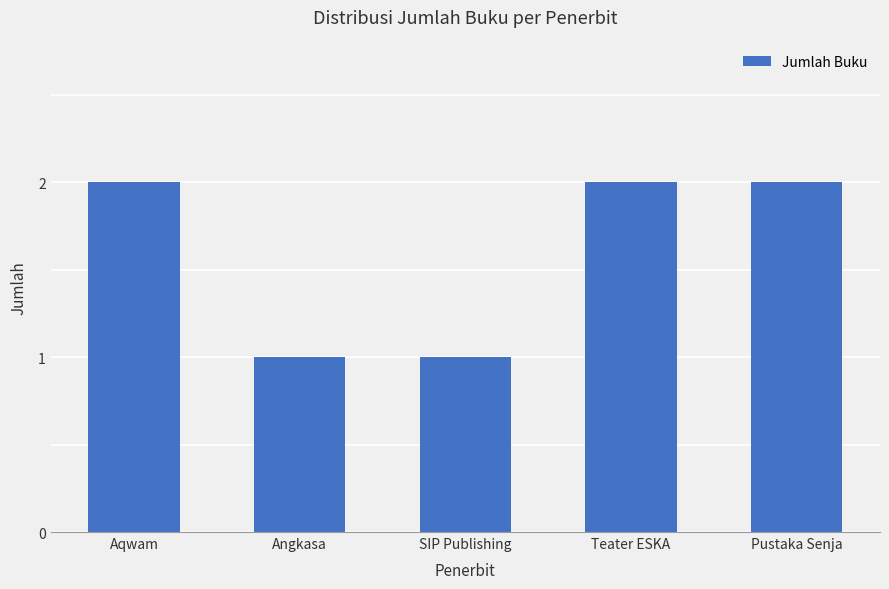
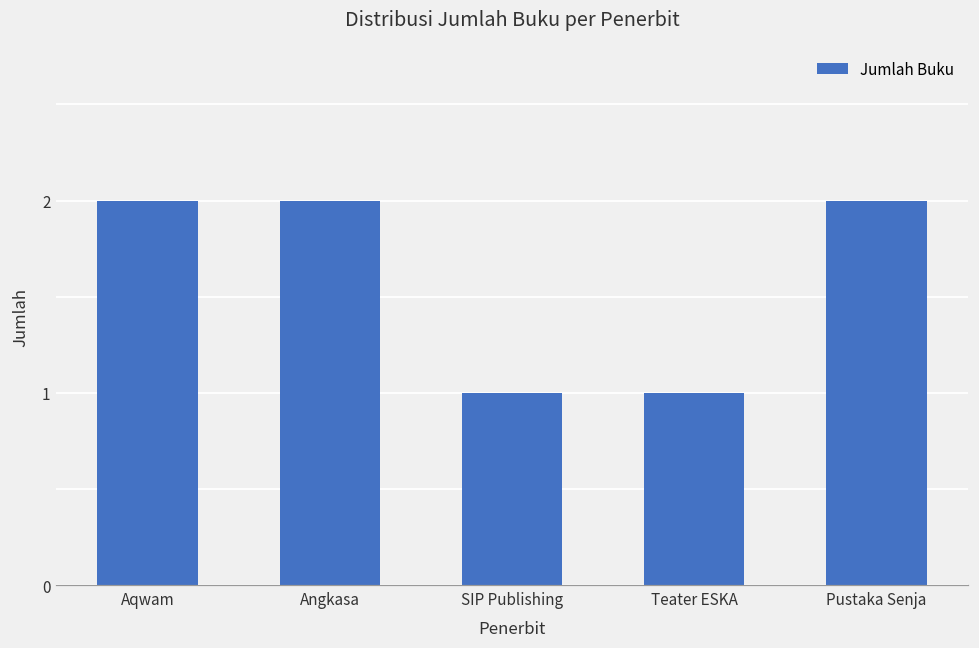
  {
    "Aqwam": 2,
-   "Angkasa": 1,
+   "Angkasa": 2,
    "SIP Publishing": 1,
-   "Teater ESKA": 2,
+   "Teater ESKA": 1,
    "Pustaka Senja": 2
  }
